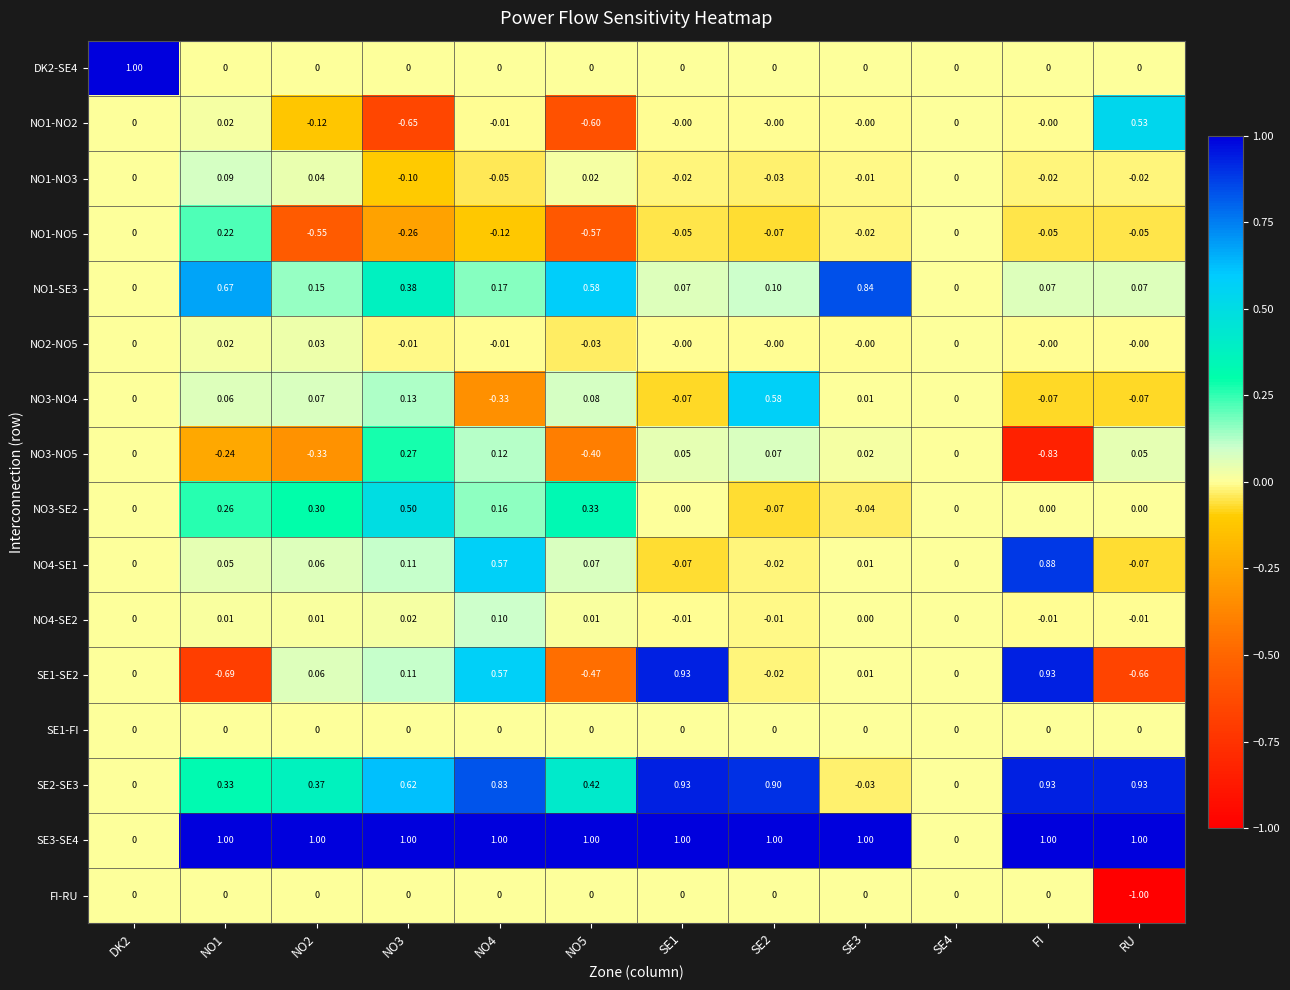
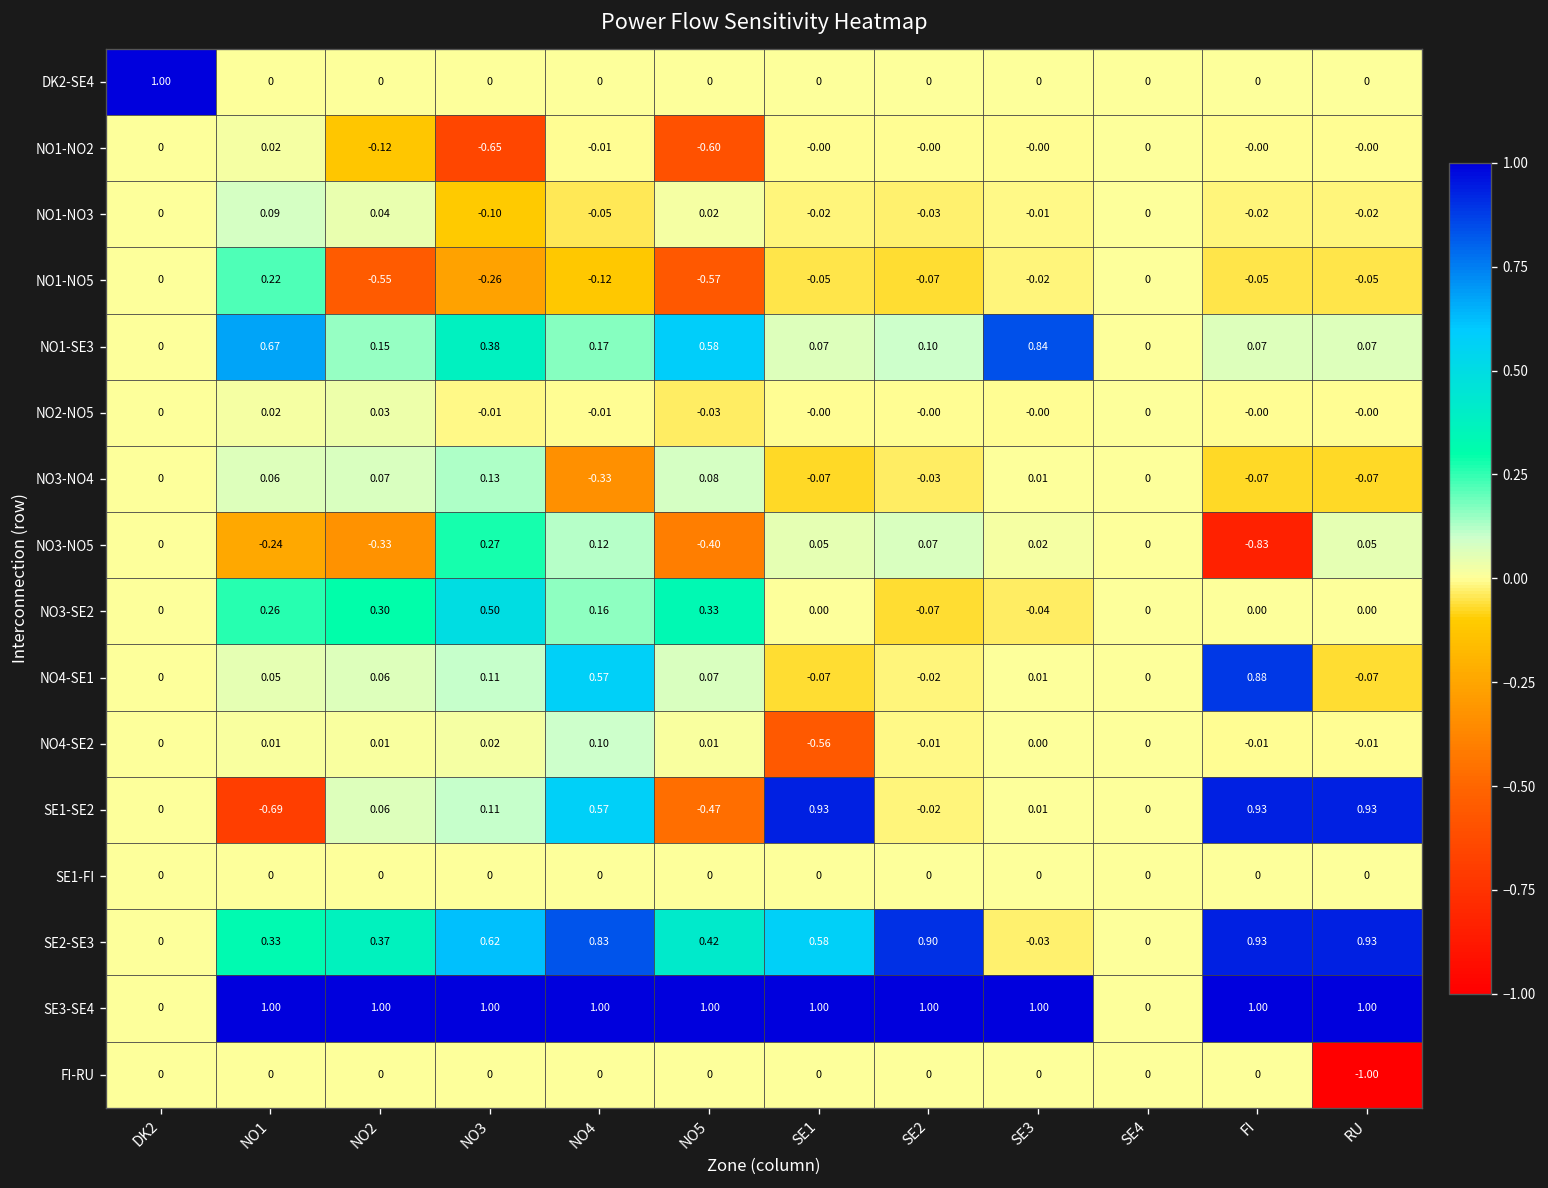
  {
    "DK2-SE4": {
      "DK2": 1.00,
      "NO1": 0,
      "NO2": 0,
      "NO3": 0,
      "NO4": 0,
      "NO5": 0,
      "SE1": 0,
      "SE2": 0,
      "SE3": 0,
      "SE4": 0,
      "FI": 0,
      "RU": 0
    },
    "NO1-NO2": {
      "DK2": 0,
      "NO1": 0.02,
      "NO2": -0.12,
      "NO3": -0.65,
      "NO4": -0.01,
      "NO5": -0.60,
      "SE1": -0.00,
      "SE2": -0.00,
      "SE3": -0.00,
      "SE4": 0,
      "FI": -0.00,
-     "RU": 0.53
+     "RU": -0.00
    },
    "NO1-NO3": {
      "DK2": 0,
      "NO1": 0.09,
      "NO2": 0.04,
      "NO3": -0.10,
      "NO4": -0.05,
      "NO5": 0.02,
      "SE1": -0.02,
      "SE2": -0.03,
      "SE3": -0.01,
      "SE4": 0,
      "FI": -0.02,
      "RU": -0.02
    },
    "NO1-NO5": {
      "DK2": 0,
      "NO1": 0.22,
      "NO2": -0.55,
      "NO3": -0.26,
      "NO4": -0.12,
      "NO5": -0.57,
      "SE1": -0.05,
      "SE2": -0.07,
      "SE3": -0.02,
      "SE4": 0,
      "FI": -0.05,
      "RU": -0.05
    },
    "NO1-SE3": {
      "DK2": 0,
      "NO1": 0.67,
      "NO2": 0.15,
      "NO3": 0.38,
      "NO4": 0.17,
      "NO5": 0.58,
      "SE1": 0.07,
      "SE2": 0.10,
      "SE3": 0.84,
      "SE4": 0,
      "FI": 0.07,
      "RU": 0.07
    },
    "NO2-NO5": {
      "DK2": 0,
      "NO1": 0.02,
      "NO2": 0.03,
      "NO3": -0.01,
      "NO4": -0.01,
      "NO5": -0.03,
      "SE1": -0.00,
      "SE2": -0.00,
      "SE3": -0.00,
      "SE4": 0,
      "FI": -0.00,
      "RU": -0.00
    },
    "NO3-NO4": {
      "DK2": 0,
      "NO1": 0.06,
      "NO2": 0.07,
      "NO3": 0.13,
      "NO4": -0.33,
      "NO5": 0.08,
      "SE1": -0.07,
-     "SE2": 0.58,
+     "SE2": -0.03,
      "SE3": 0.01,
      "SE4": 0,
      "FI": -0.07,
      "RU": -0.07
    },
    "NO3-NO5": {
      "DK2": 0,
      "NO1": -0.24,
      "NO2": -0.33,
      "NO3": 0.27,
      "NO4": 0.12,
      "NO5": -0.40,
      "SE1": 0.05,
      "SE2": 0.07,
      "SE3": 0.02,
      "SE4": 0,
      "FI": -0.83,
      "RU": 0.05
    },
    "NO3-SE2": {
      "DK2": 0,
      "NO1": 0.26,
      "NO2": 0.30,
      "NO3": 0.50,
      "NO4": 0.16,
      "NO5": 0.33,
      "SE1": 0.00,
      "SE2": -0.07,
      "SE3": -0.04,
      "SE4": 0,
      "FI": 0.00,
      "RU": 0.00
    },
    "NO4-SE1": {
      "DK2": 0,
      "NO1": 0.05,
      "NO2": 0.06,
      "NO3": 0.11,
      "NO4": 0.57,
      "NO5": 0.07,
      "SE1": -0.07,
      "SE2": -0.02,
      "SE3": 0.01,
      "SE4": 0,
      "FI": 0.88,
      "RU": -0.07
    },
    "NO4-SE2": {
      "DK2": 0,
      "NO1": 0.01,
      "NO2": 0.01,
      "NO3": 0.02,
      "NO4": 0.10,
      "NO5": 0.01,
-     "SE1": -0.01,
+     "SE1": -0.56,
      "SE2": -0.01,
      "SE3": 0.00,
      "SE4": 0,
      "FI": -0.01,
      "RU": -0.01
    },
    "SE1-SE2": {
      "DK2": 0,
      "NO1": -0.69,
      "NO2": 0.06,
      "NO3": 0.11,
      "NO4": 0.57,
      "NO5": -0.47,
      "SE1": 0.93,
      "SE2": -0.02,
      "SE3": 0.01,
      "SE4": 0,
      "FI": 0.93,
-     "RU": -0.66
+     "RU": 0.93
    },
    "SE1-FI": {
      "DK2": 0,
      "NO1": 0,
      "NO2": 0,
      "NO3": 0,
      "NO4": 0,
      "NO5": 0,
      "SE1": 0,
      "SE2": 0,
      "SE3": 0,
      "SE4": 0,
      "FI": 0,
      "RU": 0
    },
    "SE2-SE3": {
      "DK2": 0,
      "NO1": 0.33,
      "NO2": 0.37,
      "NO3": 0.62,
      "NO4": 0.83,
      "NO5": 0.42,
-     "SE1": 0.93,
+     "SE1": 0.58,
      "SE2": 0.90,
      "SE3": -0.03,
      "SE4": 0,
      "FI": 0.93,
      "RU": 0.93
    },
    "SE3-SE4": {
      "DK2": 0,
      "NO1": 1.00,
      "NO2": 1.00,
      "NO3": 1.00,
      "NO4": 1.00,
      "NO5": 1.00,
      "SE1": 1.00,
      "SE2": 1.00,
      "SE3": 1.00,
      "SE4": 0,
      "FI": 1.00,
      "RU": 1.00
    },
    "FI-RU": {
      "DK2": 0,
      "NO1": 0,
      "NO2": 0,
      "NO3": 0,
      "NO4": 0,
      "NO5": 0,
      "SE1": 0,
      "SE2": 0,
      "SE3": 0,
      "SE4": 0,
      "FI": 0,
      "RU": -1.00
    }
  }
